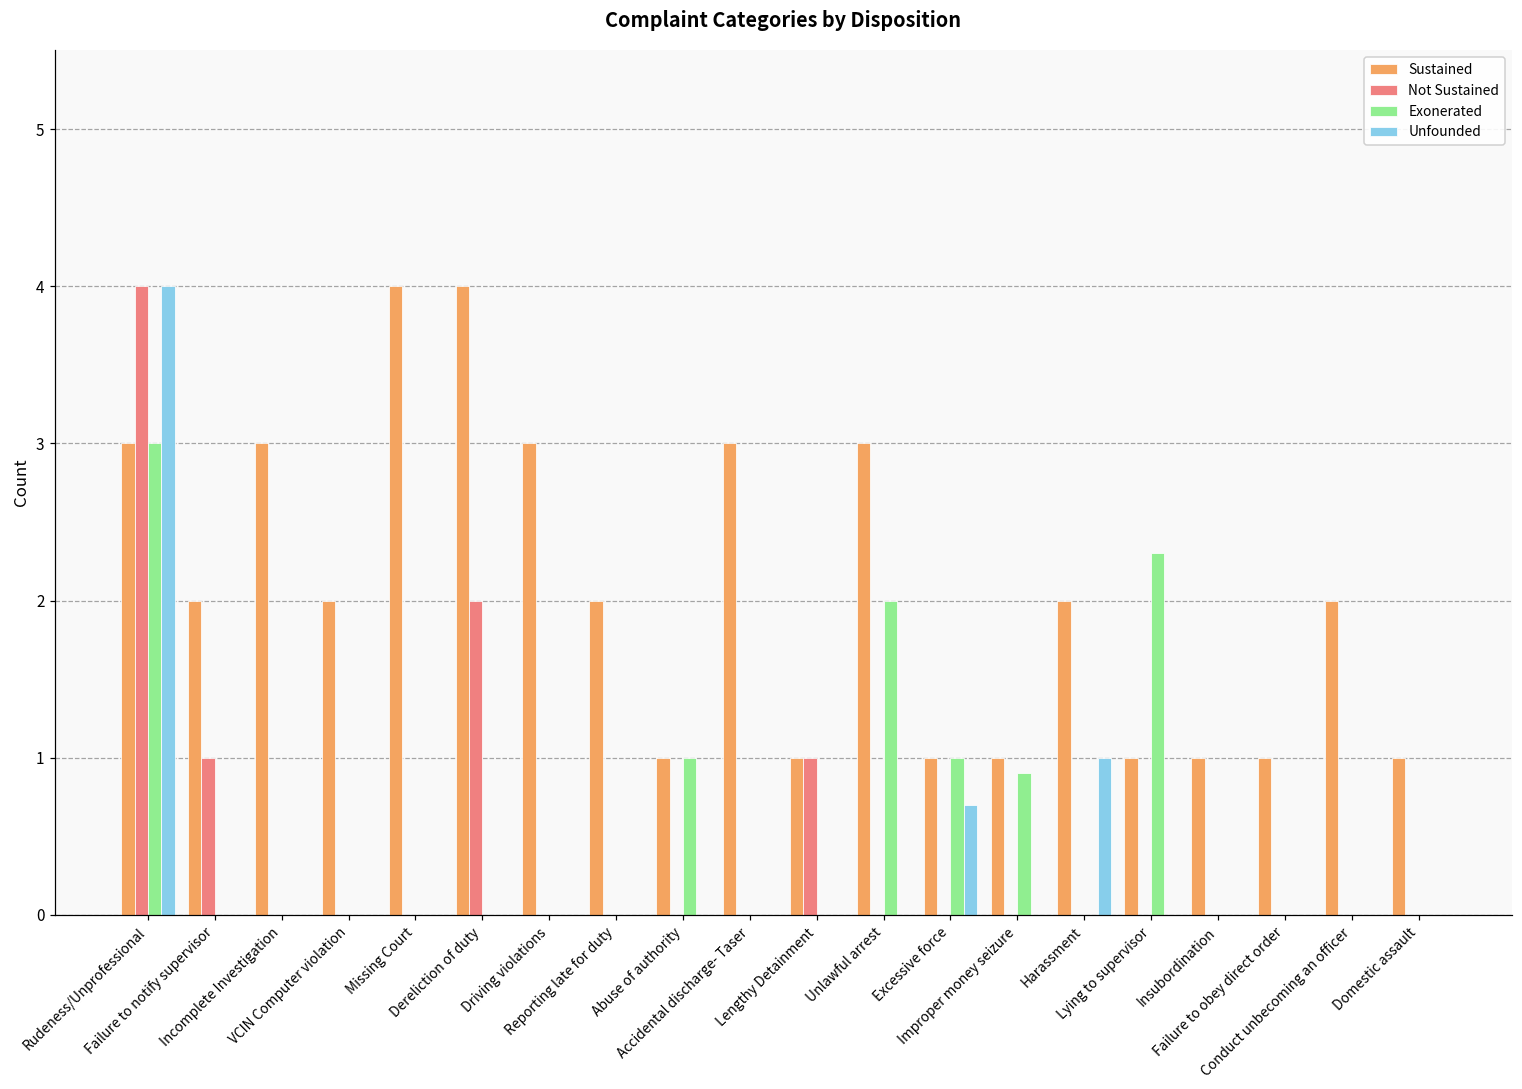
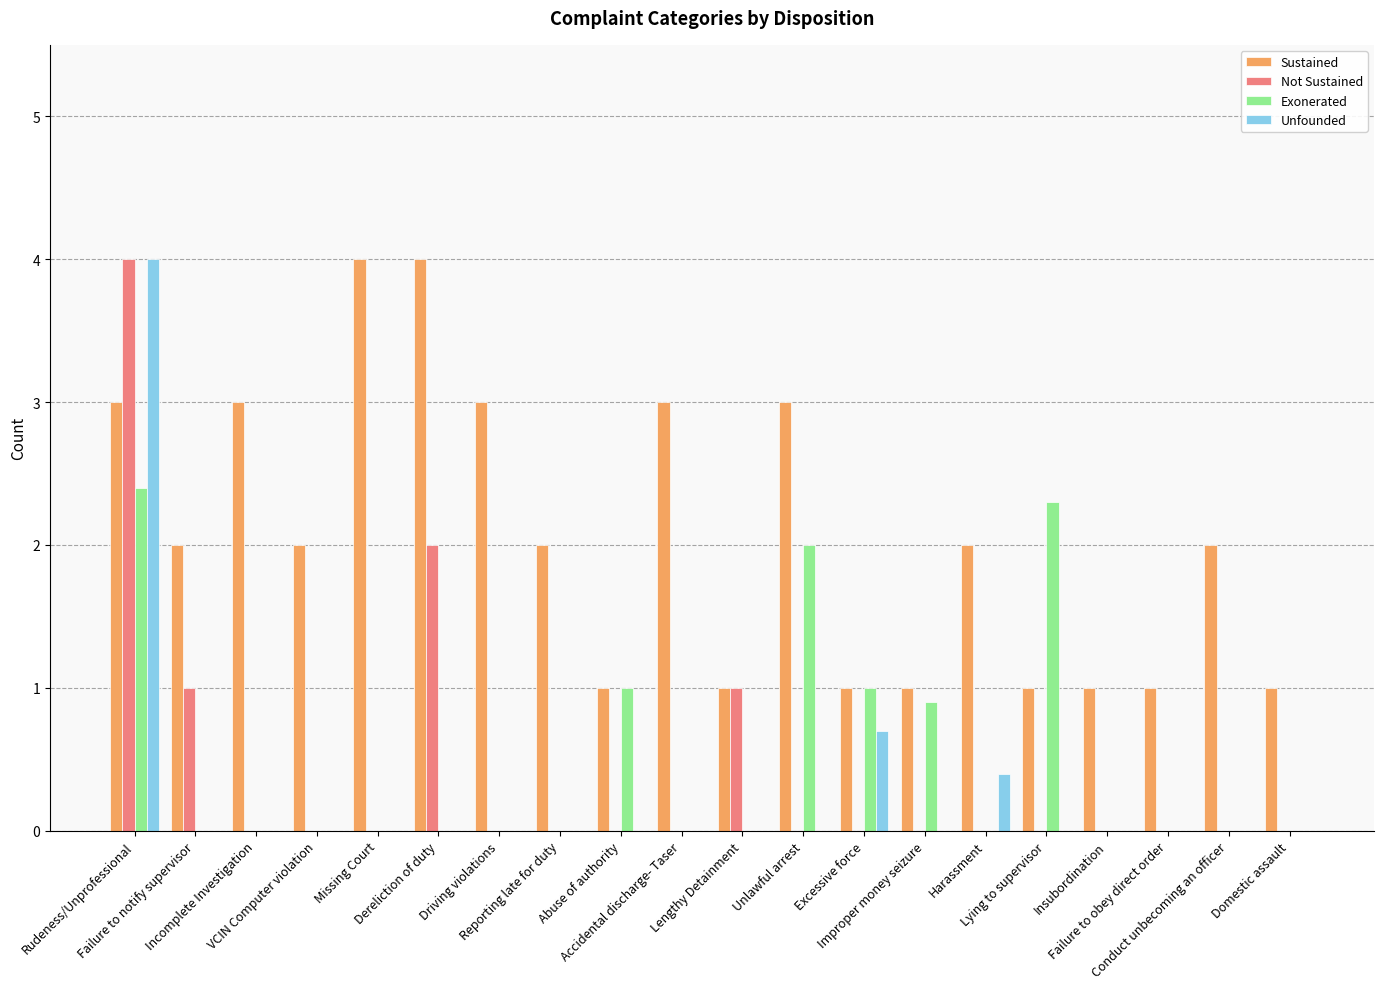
  {
    "Exonerated": {
-     "Rudeness/Unprofessional": 3.0,
+     "Rudeness/Unprofessional": 2.4,
      "Failure to notify supervisor": 0.0,
      "Incomplete Investigation": 0.0,
      "VCIN Computer violation": 0.0,
      "Missing Court": 0.0,
      "Dereliction of duty": 0.0,
      "Driving violations": 0.0,
      "Reporting late for duty": 0.0,
      "Abuse of authority": 1.0,
      "Accidental discharge- Taser": 0.0,
      "Lengthy Detainment": 0.0,
      "Unlawful arrest": 2.0,
      "Excessive force": 1.0,
      "Improper money seizure": 0.9,
      "Harassment": 0.0,
      "Lying to supervisor": 2.3,
      "Insubordination": 0.0,
      "Failure to obey direct order": 0.0,
      "Conduct unbecoming an officer": 0.0,
      "Domestic assault": 0.0
    },
    "Unfounded": {
      "Rudeness/Unprofessional": 4.0,
      "Failure to notify supervisor": 0.0,
      "Incomplete Investigation": 0.0,
      "VCIN Computer violation": 0.0,
      "Missing Court": 0.0,
      "Dereliction of duty": 0.0,
      "Driving violations": 0.0,
      "Reporting late for duty": 0.0,
      "Abuse of authority": 0.0,
      "Accidental discharge- Taser": 0.0,
      "Lengthy Detainment": 0.0,
      "Unlawful arrest": 0.0,
      "Excessive force": 0.7,
      "Improper money seizure": 0.0,
-     "Harassment": 1.0,
+     "Harassment": 0.4,
      "Lying to supervisor": 0.0,
      "Insubordination": 0.0,
      "Failure to obey direct order": 0.0,
      "Conduct unbecoming an officer": 0.0,
      "Domestic assault": 0.0
    }
  }
